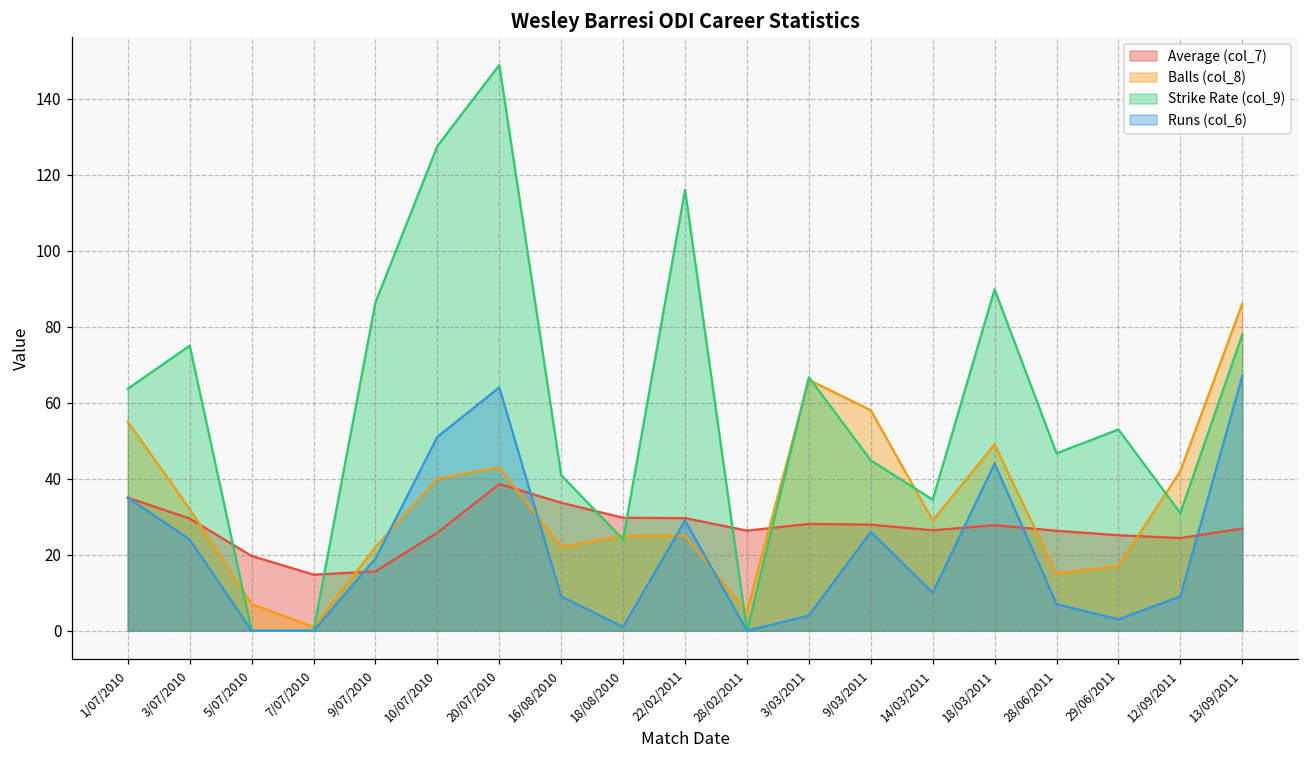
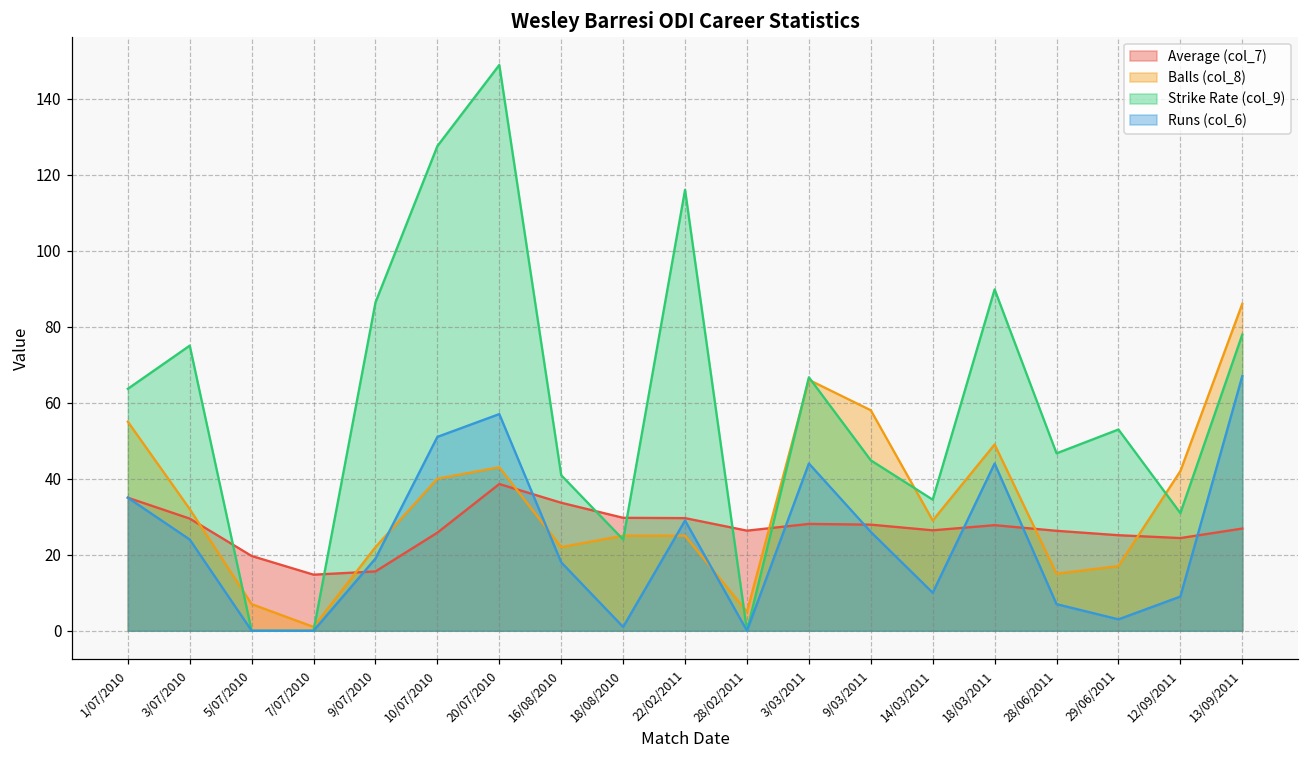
  {
    "Strike Rate (col_9)": {
      "1/07/2010": 64,
      "3/07/2010": 75,
      "9/07/2010": 86,
      "10/07/2010": 128,
      "20/07/2010": 149,
      "16/08/2010": 41,
      "18/08/2010": 24,
      "22/02/2011": 116,
      "9/03/2011": 45,
      "14/03/2011": 34,
      "18/03/2011": 90,
      "28/06/2011": 47,
      "29/06/2011": 53,
      "12/09/2011": 31,
      "13/09/2011": 78
    },
    "Runs (col_6)": {
      "3/07/2010": 24,
      "9/07/2010": 19,
      "10/07/2010": 51,
-     "20/07/2010": 64,
-     "16/08/2010": 9,
+     "20/07/2010": 57,
+     "16/08/2010": 18,
      "18/08/2010": 1,
-     "3/03/2011": 4,
+     "3/03/2011": 44,
      "9/03/2011": 26,
      "14/03/2011": 10,
      "18/03/2011": 44,
      "28/06/2011": 7,
      "29/06/2011": 3,
      "12/09/2011": 9,
      "13/09/2011": 67
    }
  }
